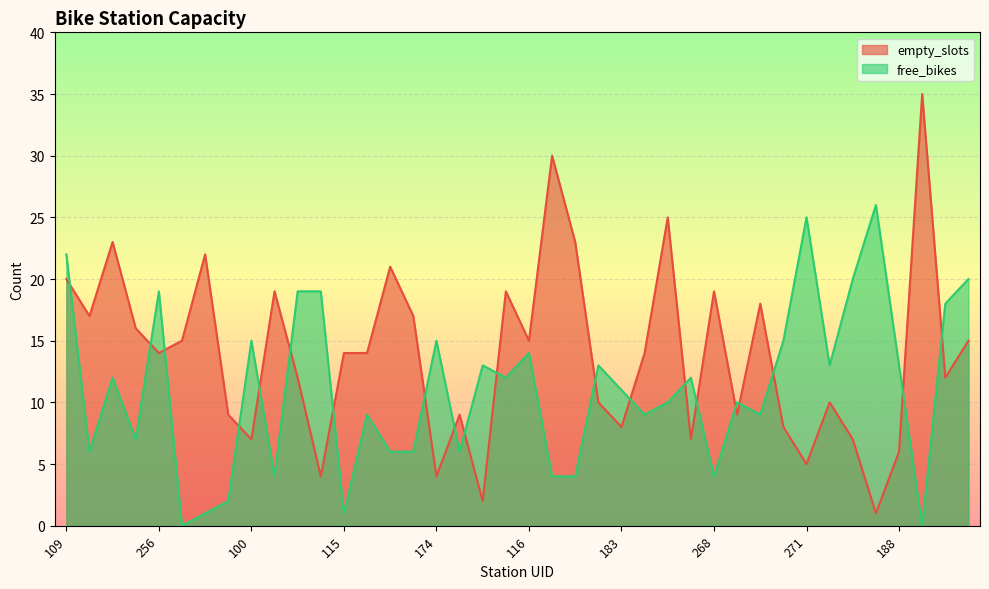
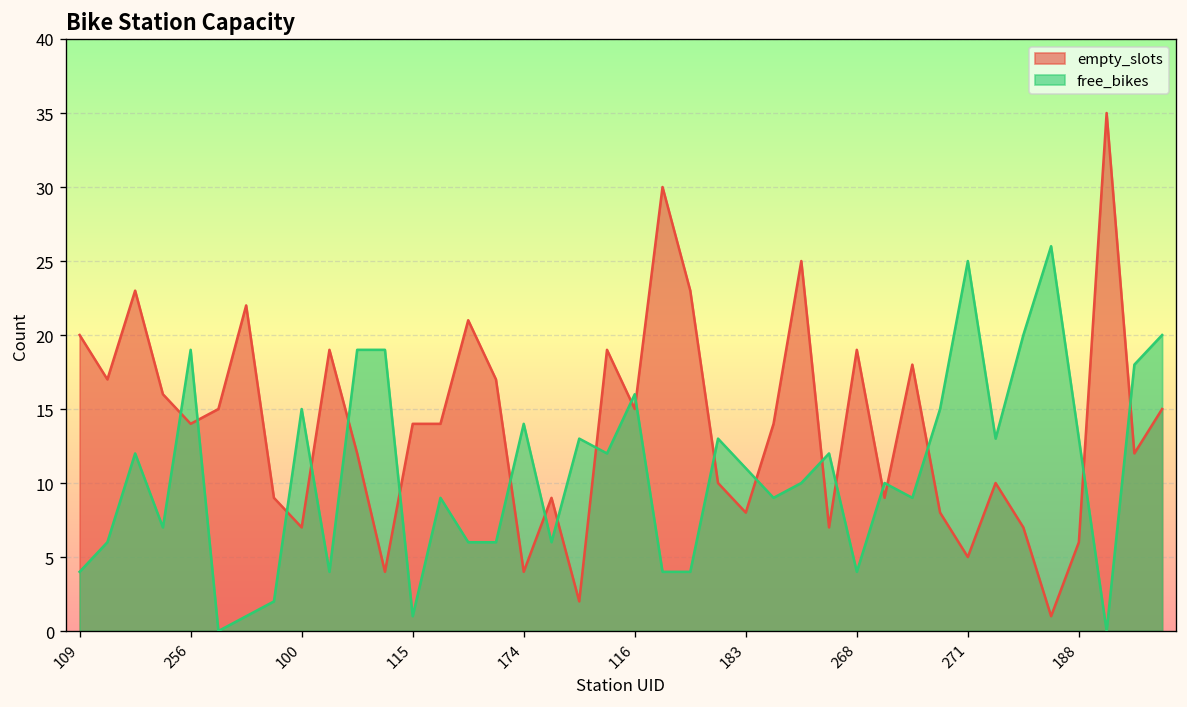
  {
    "empty_slots": {
      "109": 20,
      "256": 14,
      "100": 7,
      "115": 14,
      "174": 4,
      "116": 15,
      "183": 8,
      "268": 19,
      "271": 5,
      "188": 6
    },
    "free_bikes": {
-     "109": 22,
+     "109": 4,
      "256": 19,
      "100": 15,
      "115": 1,
-     "174": 15,
-     "116": 14,
+     "174": 14,
+     "116": 16,
      "183": 11,
      "268": 4,
      "271": 25,
      "188": 13
    }
  }
